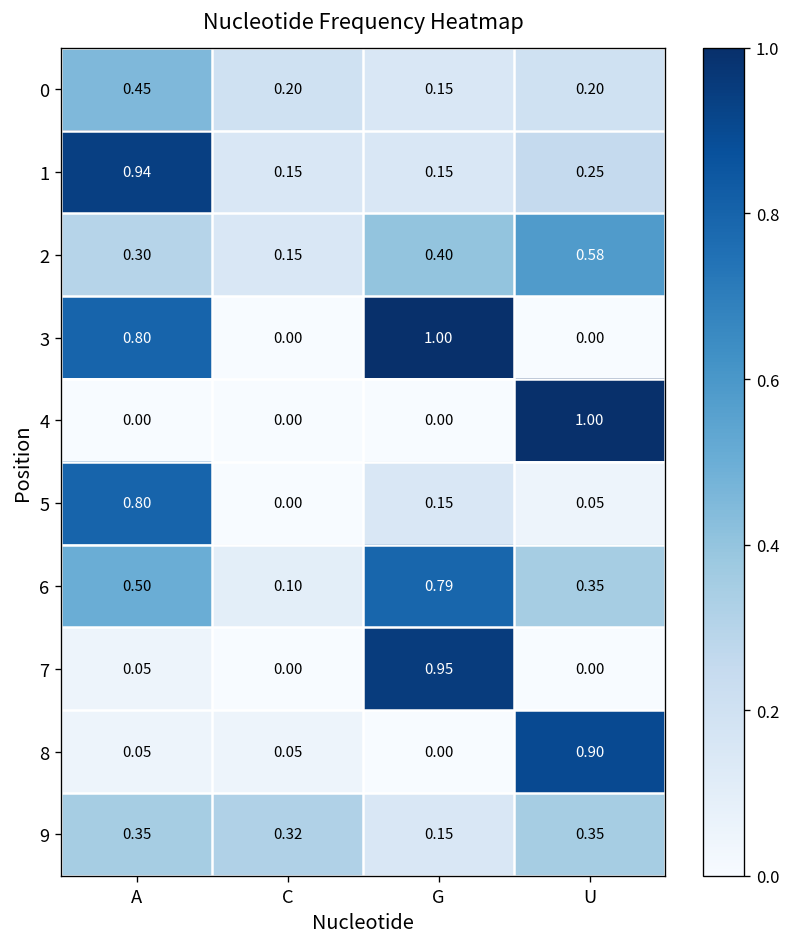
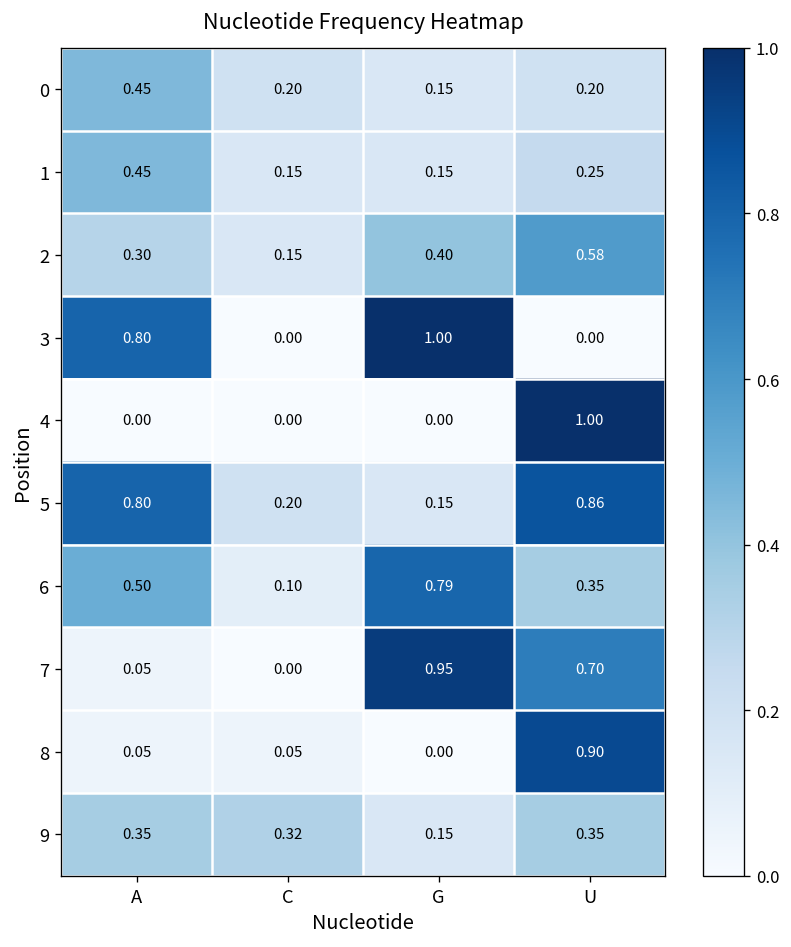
  {
    "0": {
      "A": 0.45,
      "C": 0.20,
      "G": 0.15,
      "U": 0.20
    },
    "1": {
-     "A": 0.94,
+     "A": 0.45,
      "C": 0.15,
      "G": 0.15,
      "U": 0.25
    },
    "2": {
      "A": 0.30,
      "C": 0.15,
      "G": 0.40,
      "U": 0.58
    },
    "3": {
      "A": 0.80,
      "C": 0.00,
      "G": 1.00,
      "U": 0.00
    },
    "4": {
      "A": 0.00,
      "C": 0.00,
      "G": 0.00,
      "U": 1.00
    },
    "5": {
      "A": 0.80,
-     "C": 0.00,
+     "C": 0.20,
      "G": 0.15,
-     "U": 0.05
+     "U": 0.86
    },
    "6": {
      "A": 0.50,
      "C": 0.10,
      "G": 0.79,
      "U": 0.35
    },
    "7": {
      "A": 0.05,
      "C": 0.00,
      "G": 0.95,
-     "U": 0.00
+     "U": 0.70
    },
    "8": {
      "A": 0.05,
      "C": 0.05,
      "G": 0.00,
      "U": 0.90
    },
    "9": {
      "A": 0.35,
      "C": 0.32,
      "G": 0.15,
      "U": 0.35
    }
  }
